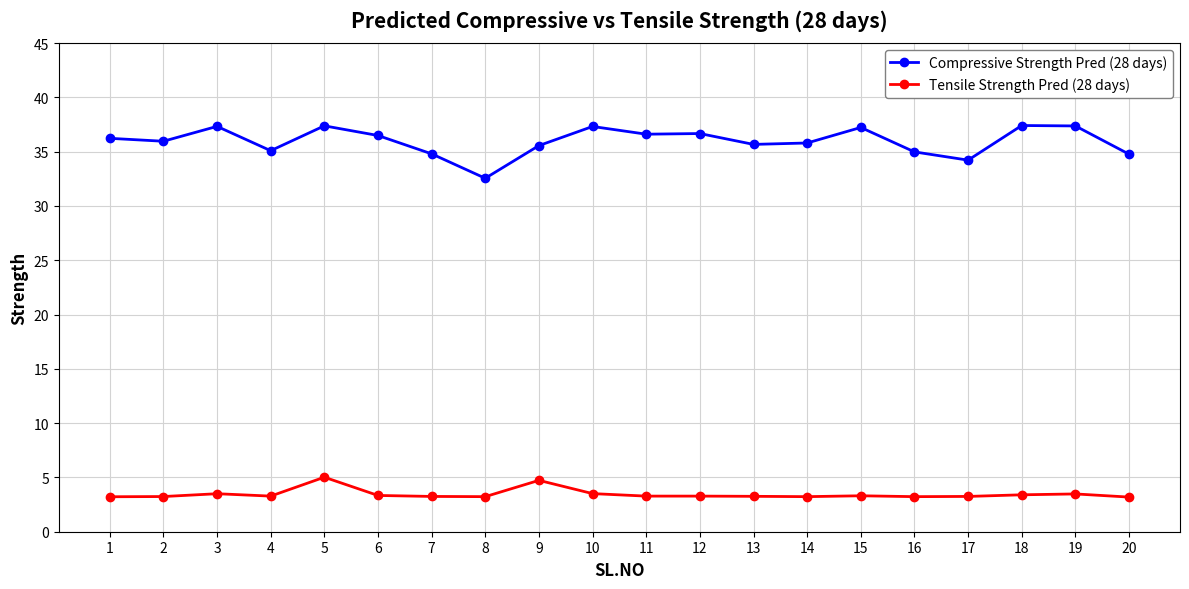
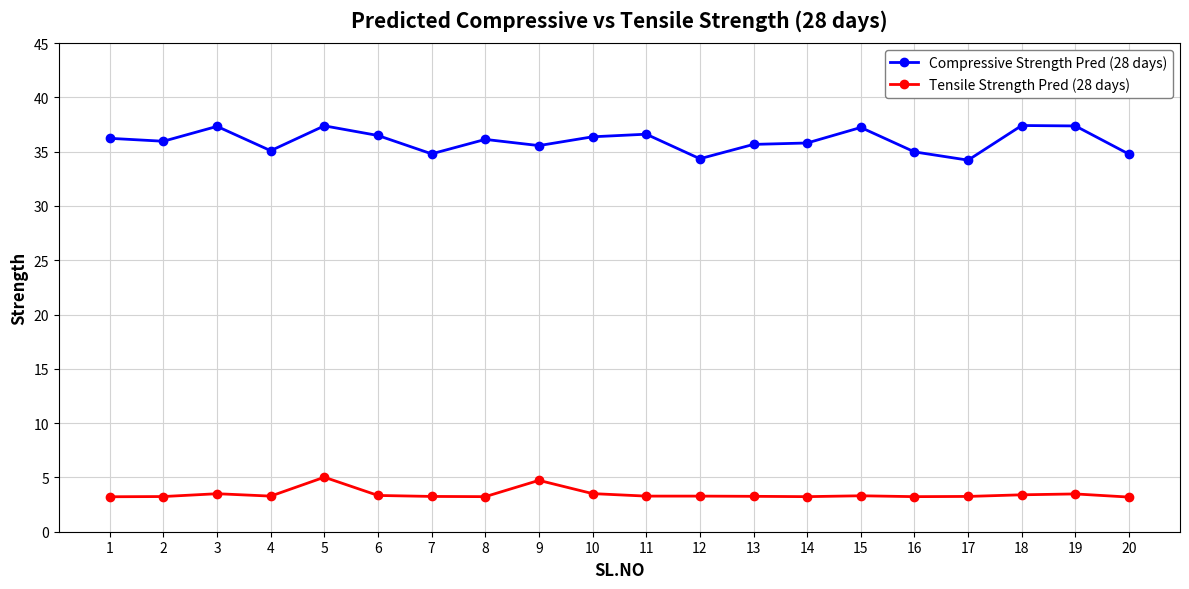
  {
    "Compressive Strength Pred (28 days)": {
      "1": 36.2,
      "2": 36.0,
      "3": 37.3,
      "4": 35.1,
      "5": 37.4,
      "6": 36.5,
      "7": 34.8,
-     "8": 32.6,
+     "8": 36.1,
      "9": 35.6,
-     "10": 37.3,
+     "10": 36.4,
      "11": 36.6,
-     "12": 36.7,
+     "12": 34.4,
      "13": 35.7,
      "14": 35.8,
      "15": 37.2,
      "16": 35.0,
      "17": 34.2,
      "18": 37.4,
      "19": 37.4,
      "20": 34.8
    },
    "Tensile Strength Pred (28 days)": {
      "1": 3.2,
      "2": 3.2,
      "3": 3.5,
      "4": 3.3,
      "5": 5.0,
      "6": 3.3,
      "7": 3.3,
      "8": 3.2,
      "9": 4.7,
      "10": 3.5,
      "11": 3.3,
      "12": 3.3,
      "13": 3.3,
      "14": 3.2,
      "15": 3.3,
      "16": 3.2,
      "17": 3.3,
      "18": 3.4,
      "19": 3.5,
      "20": 3.2
    }
  }
